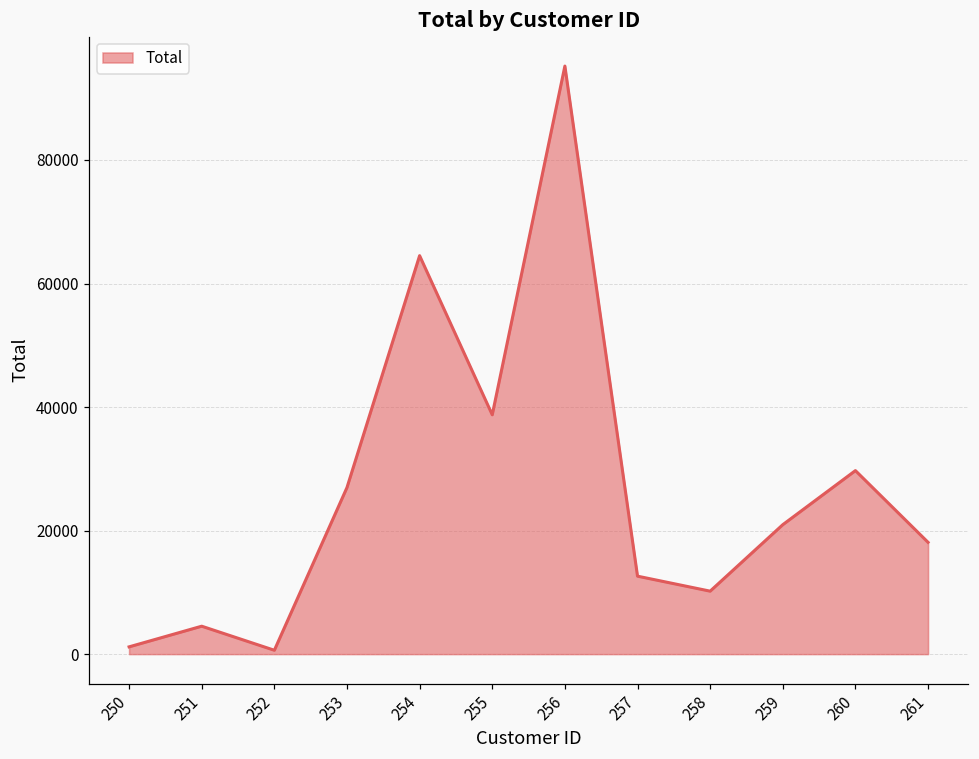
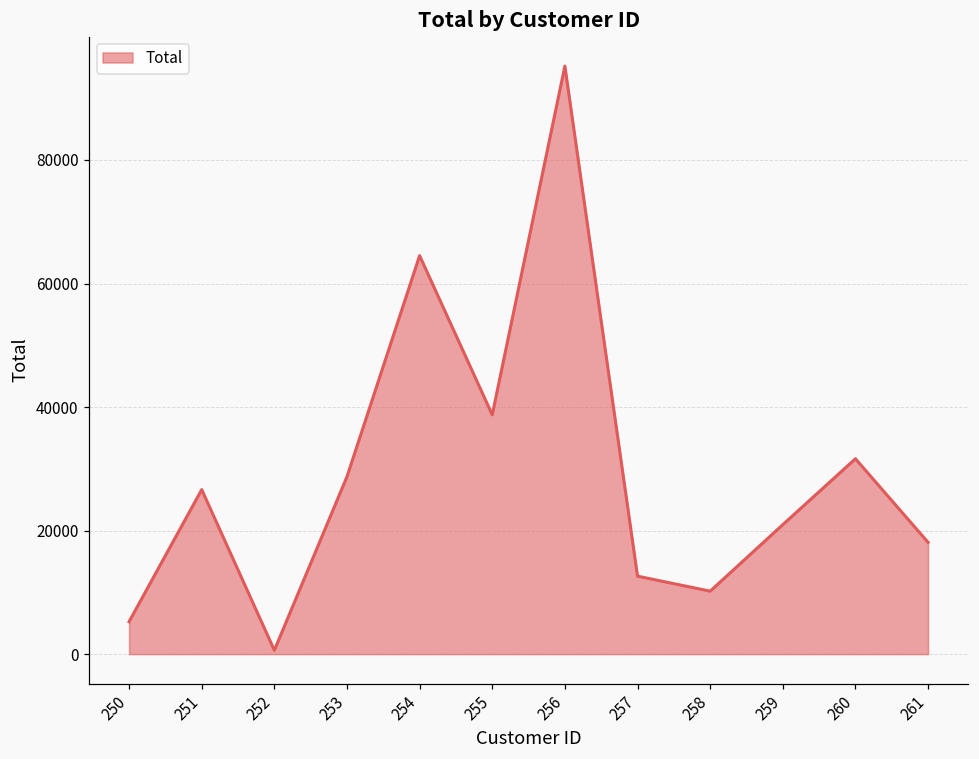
  {
-   "250": 1000,
-   "251": 5000,
+   "250": 5000,
+   "251": 27000,
    "252": 1000,
-   "253": 27000,
+   "253": 29000,
    "254": 65000,
    "255": 39000,
    "256": 95000,
    "257": 13000,
    "258": 10000,
    "259": 21000,
-   "260": 30000,
+   "260": 32000,
    "261": 18000
  }
